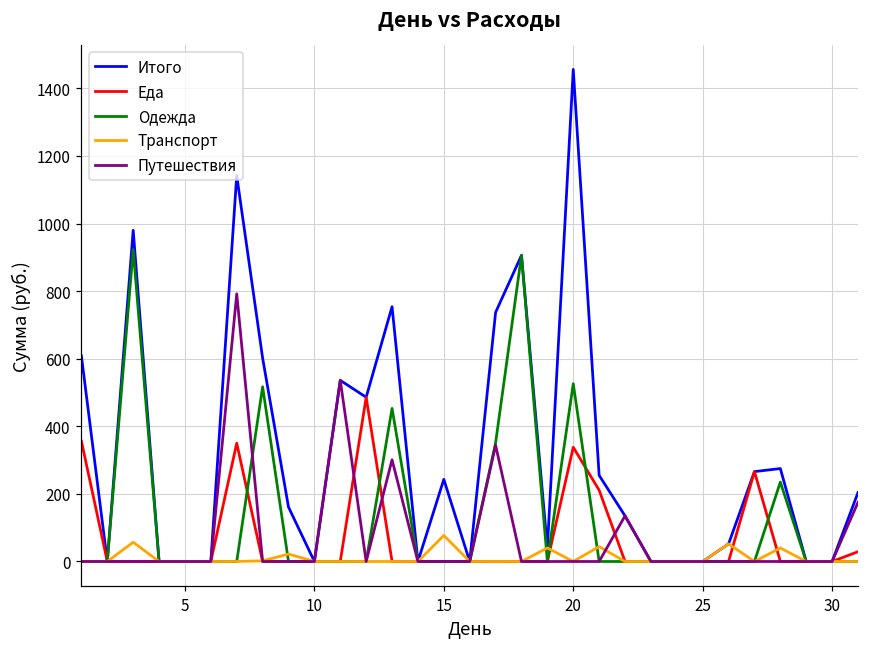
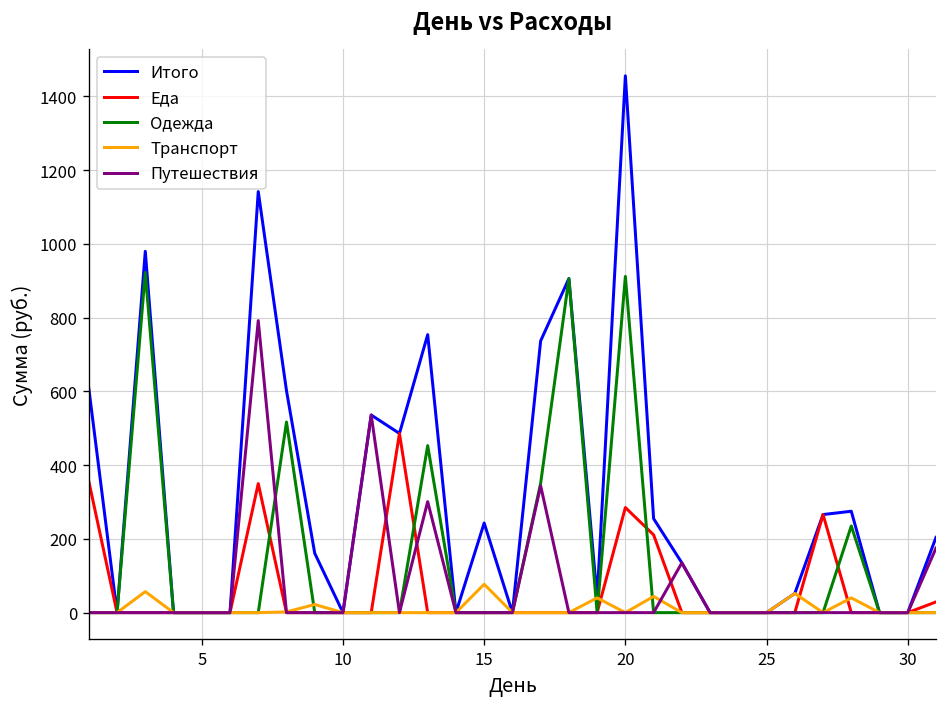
  {
    "Итого": {
      "15": 240,
      "20": 1460
    },
    "Еда": {
-     "20": 340
+     "20": 290
    },
    "Одежда": {
-     "20": 530
+     "20": 910
    },
    "Транспорт": {
      "15": 80
    }
  }
